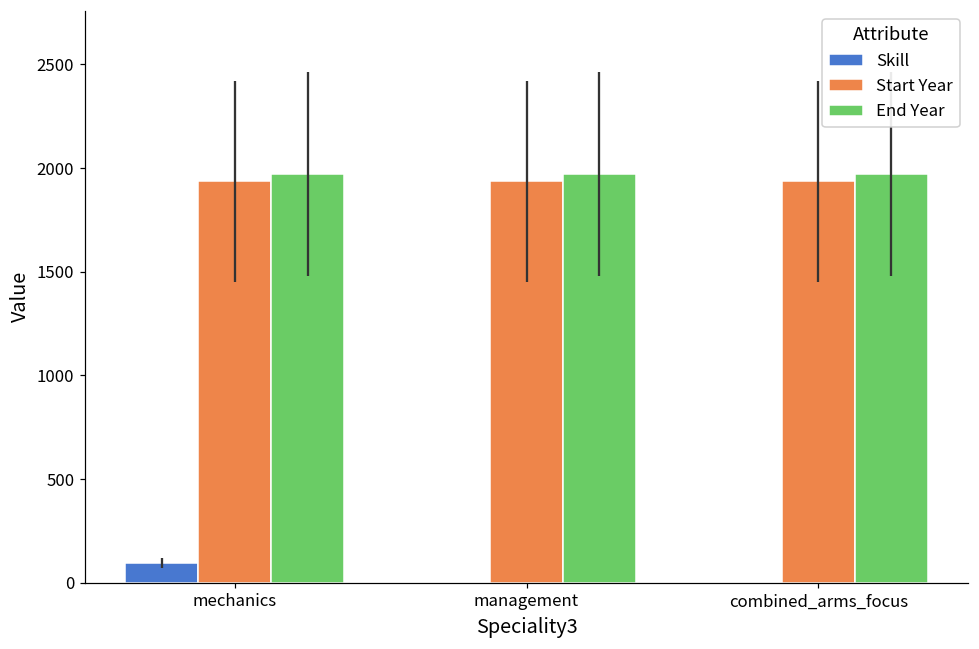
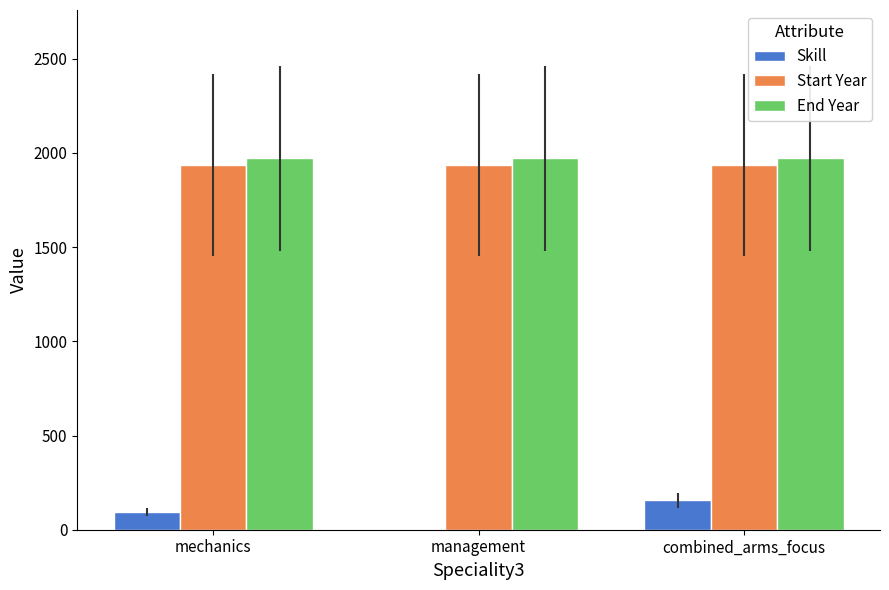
  {
    "Skill": {
      "mechanics": 90,
-     "combined_arms_focus": 0
+     "combined_arms_focus": 160
    },
    "Start Year": {
      "mechanics": 1940,
      "management": 1940,
      "combined_arms_focus": 1940
    },
    "End Year": {
      "mechanics": 1970,
      "management": 1970,
      "combined_arms_focus": 1970
    }
  }
